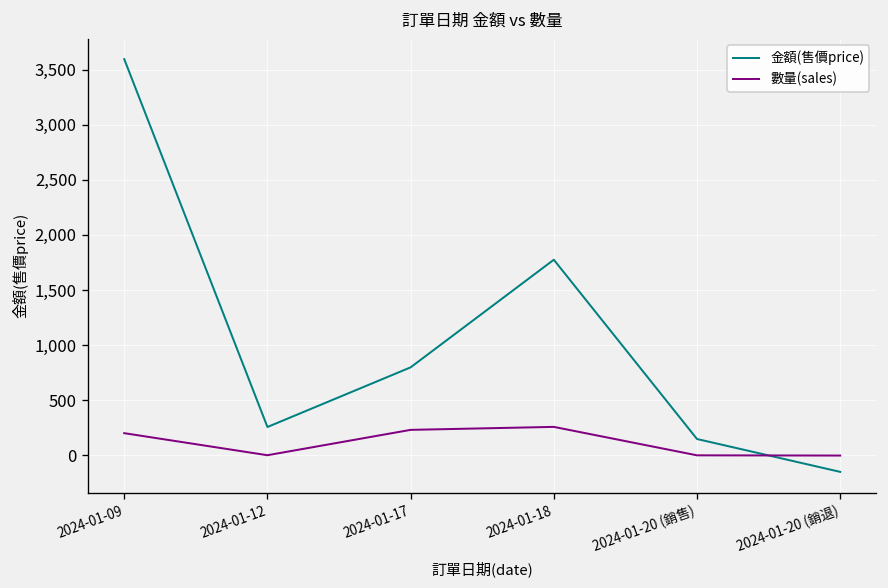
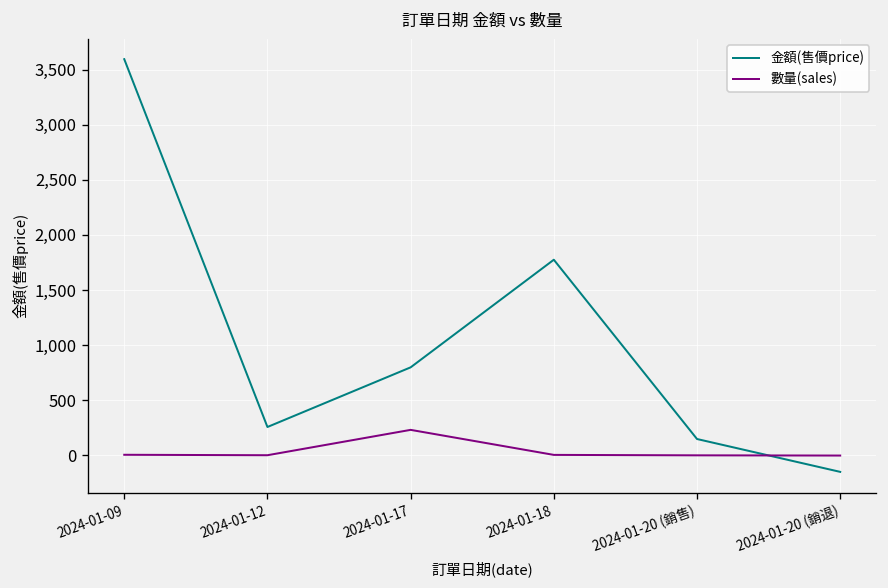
  {
    "金額(售價price)": {
      "2024-01-09": "3,600",
      "2024-01-12": "300",
      "2024-01-17": "800",
      "2024-01-18": "1,800",
      "2024-01-20 (銷售)": "100",
      "2024-01-20 (銷退)": "-100"
    },
    "數量(sales)": {
-     "2024-01-09": "200",
+     "2024-01-09": "0",
      "2024-01-12": "0",
      "2024-01-17": "200",
-     "2024-01-18": "300",
+     "2024-01-18": "0",
      "2024-01-20 (銷售)": "0",
      "2024-01-20 (銷退)": "0"
    }
  }
